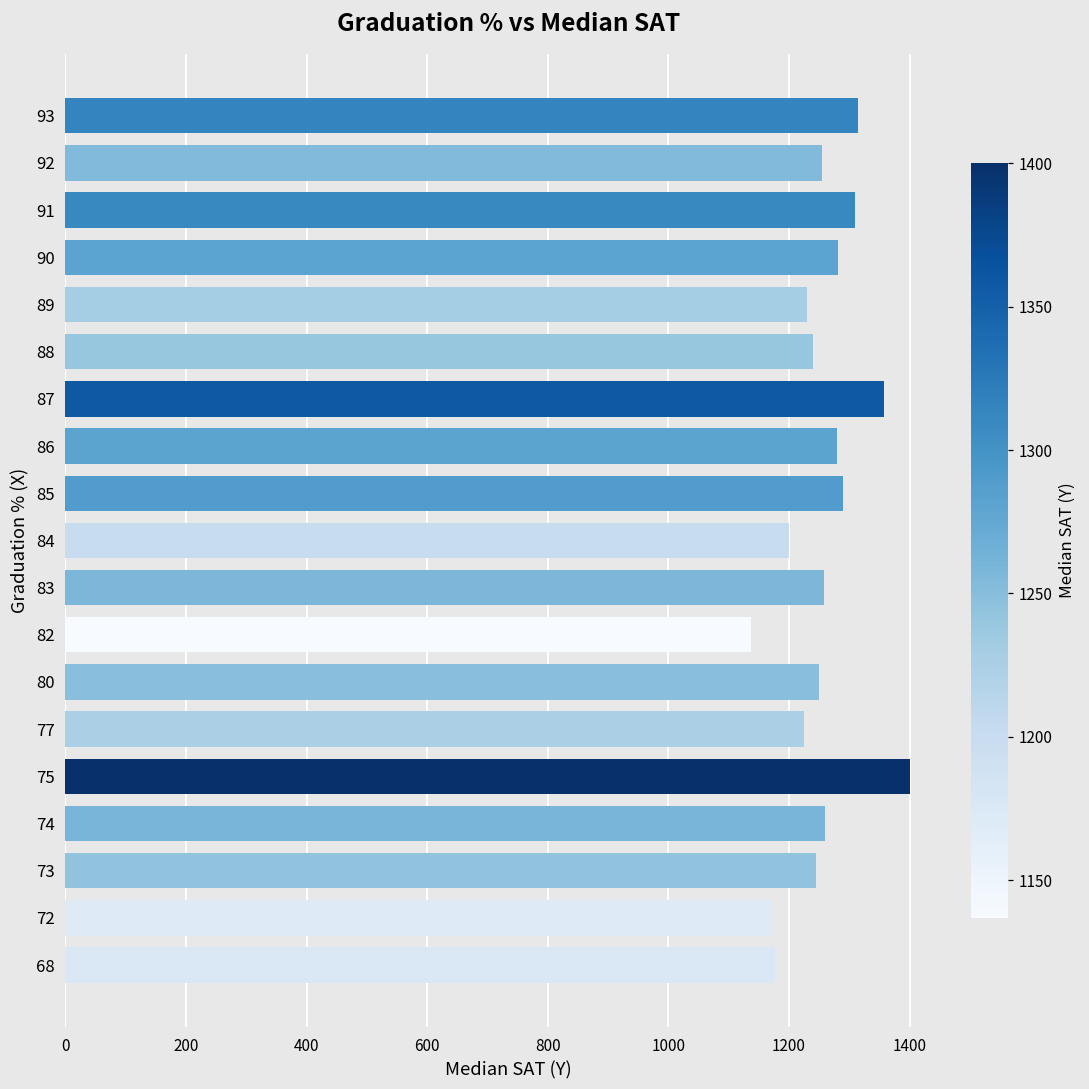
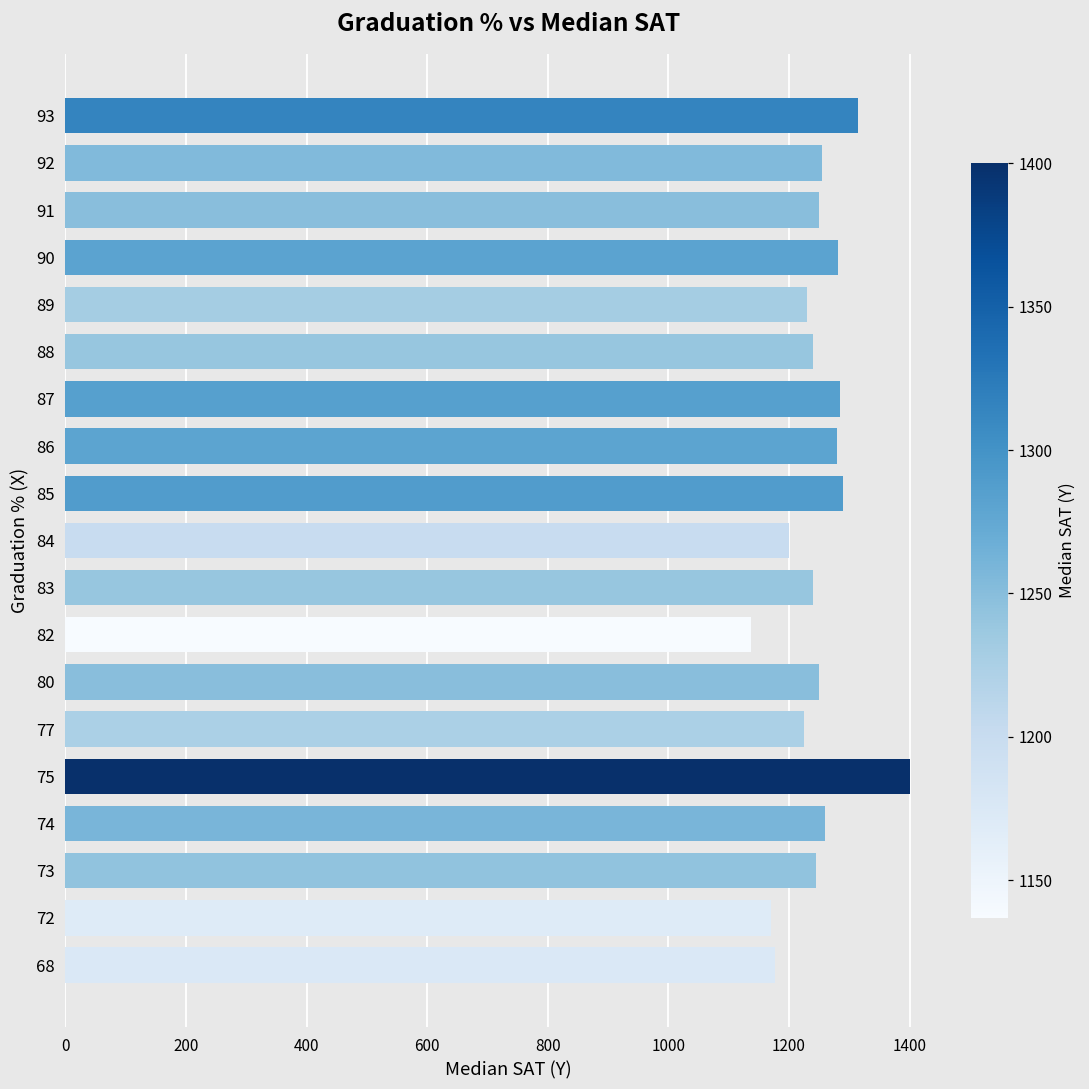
  {
    "93": 1320,
    "92": 1260,
-   "91": 1310,
+   "91": 1250,
    "90": 1280,
    "89": 1230,
    "88": 1240,
-   "87": 1360,
+   "87": 1290,
    "86": 1280,
    "85": 1290,
    "84": 1200,
-   "83": 1260,
+   "83": 1240,
    "82": 1140,
    "80": 1250,
    "77": 1230,
    "75": 1400,
    "74": 1260,
    "73": 1240,
    "72": 1170,
    "68": 1180
  }
